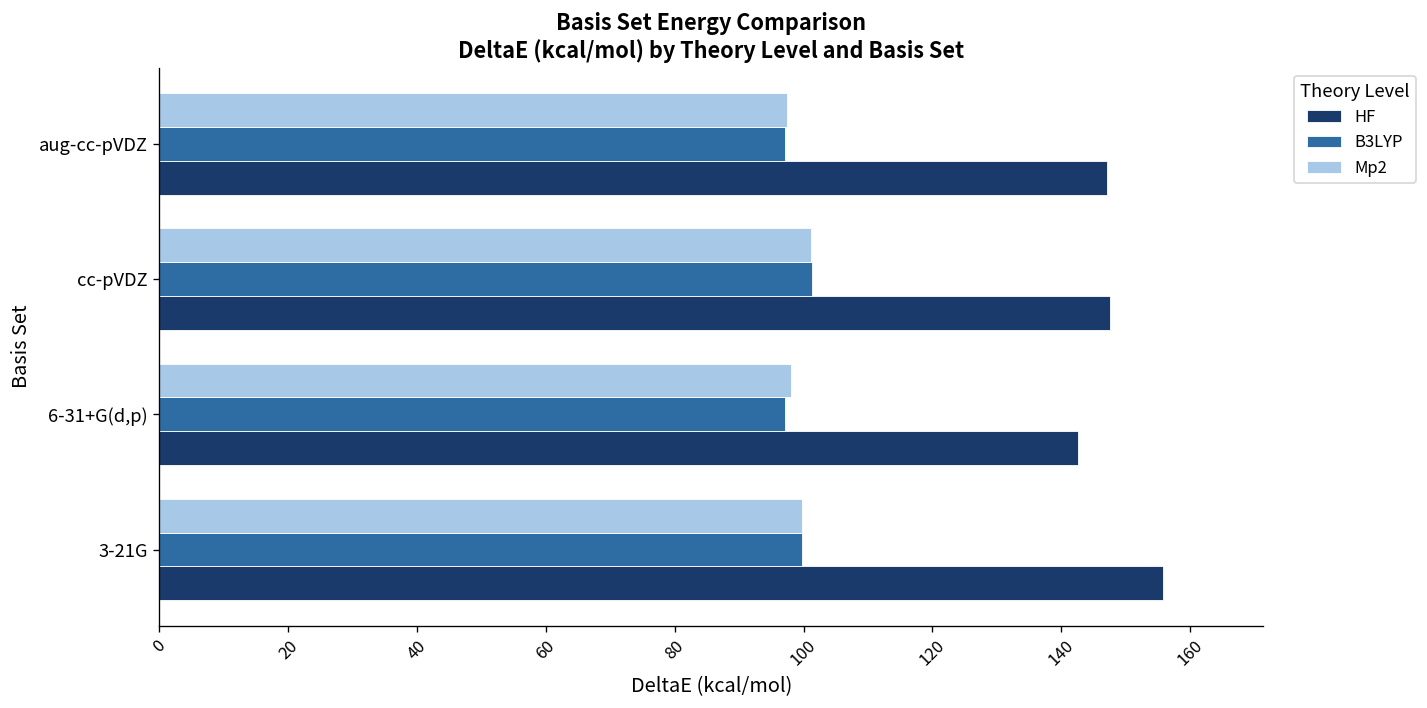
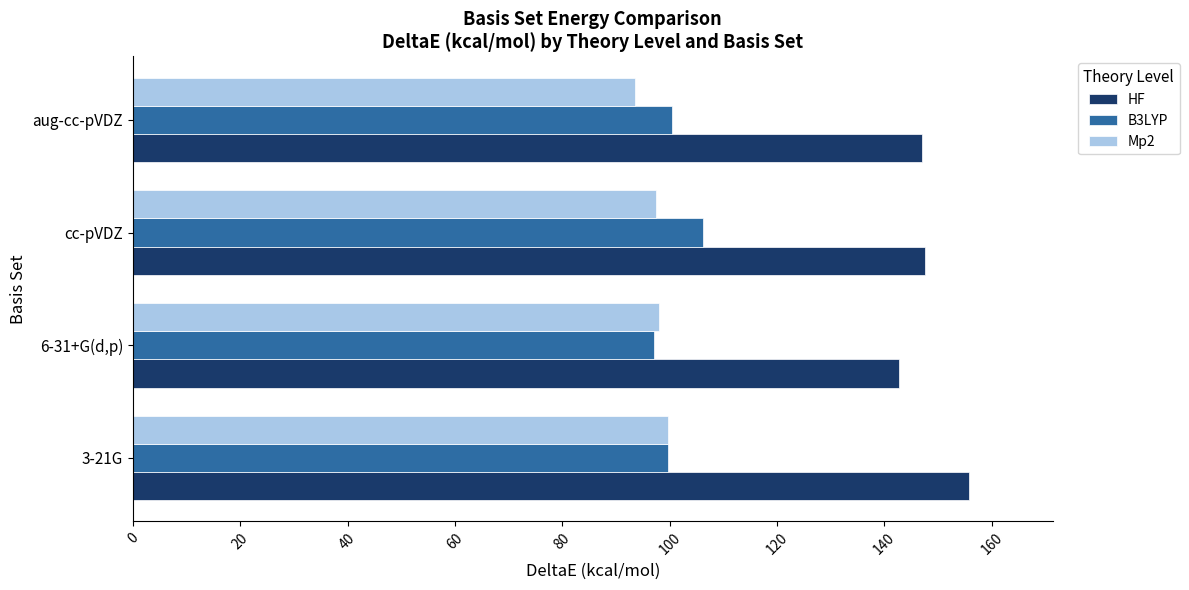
  {
    "HF": {
      "aug-cc-pVDZ": 147,
      "cc-pVDZ": 148,
      "6-31+G(d,p)": 143,
      "3-21G": 156
    },
    "B3LYP": {
-     "aug-cc-pVDZ": 97,
-     "cc-pVDZ": 101,
+     "aug-cc-pVDZ": 100,
+     "cc-pVDZ": 106,
      "6-31+G(d,p)": 97,
      "3-21G": 100
    },
    "Mp2": {
-     "aug-cc-pVDZ": 97,
-     "cc-pVDZ": 101,
+     "aug-cc-pVDZ": 94,
+     "cc-pVDZ": 97,
      "6-31+G(d,p)": 98,
      "3-21G": 100
    }
  }
